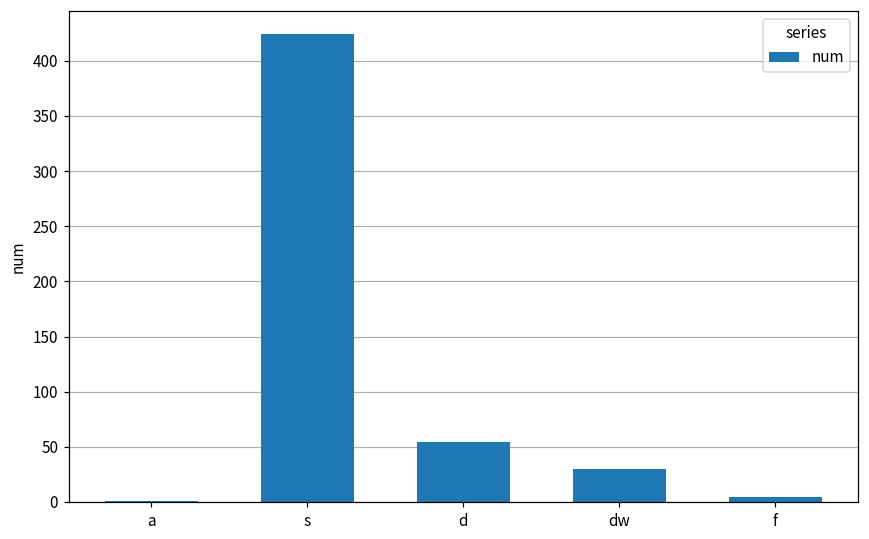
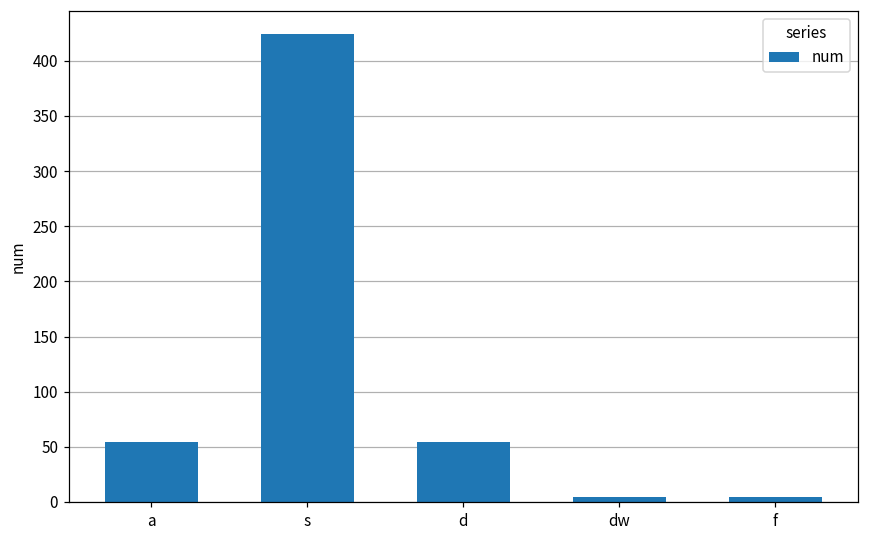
  {
-   "a": 1,
+   "a": 54,
    "s": 424,
    "d": 54,
-   "dw": 30,
+   "dw": 4,
    "f": 4
  }
